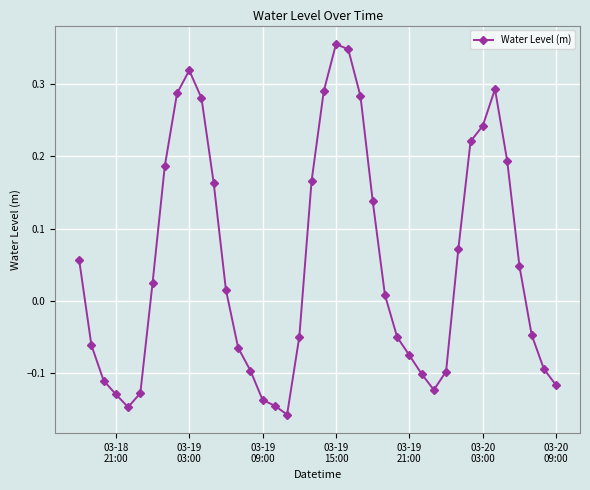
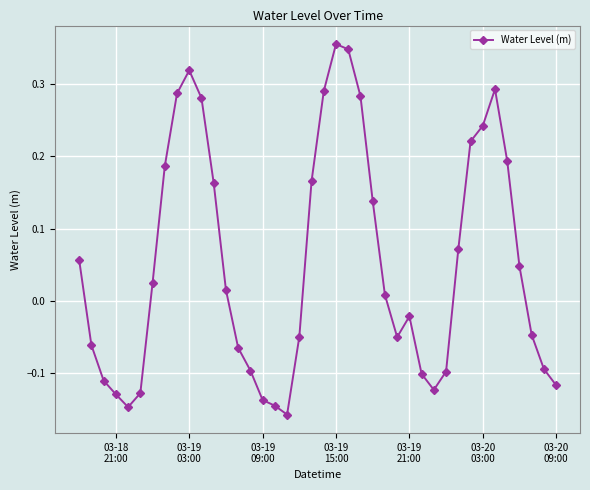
  {
    "03-18 21:00": -0.13,
    "03-19 03:00": 0.32,
    "03-19 09:00": -0.14,
    "03-19 15:00": 0.36,
-   "03-19 21:00": -0.08,
+   "03-19 21:00": -0.02,
    "03-20 03:00": 0.24,
    "03-20 09:00": -0.12
  }
